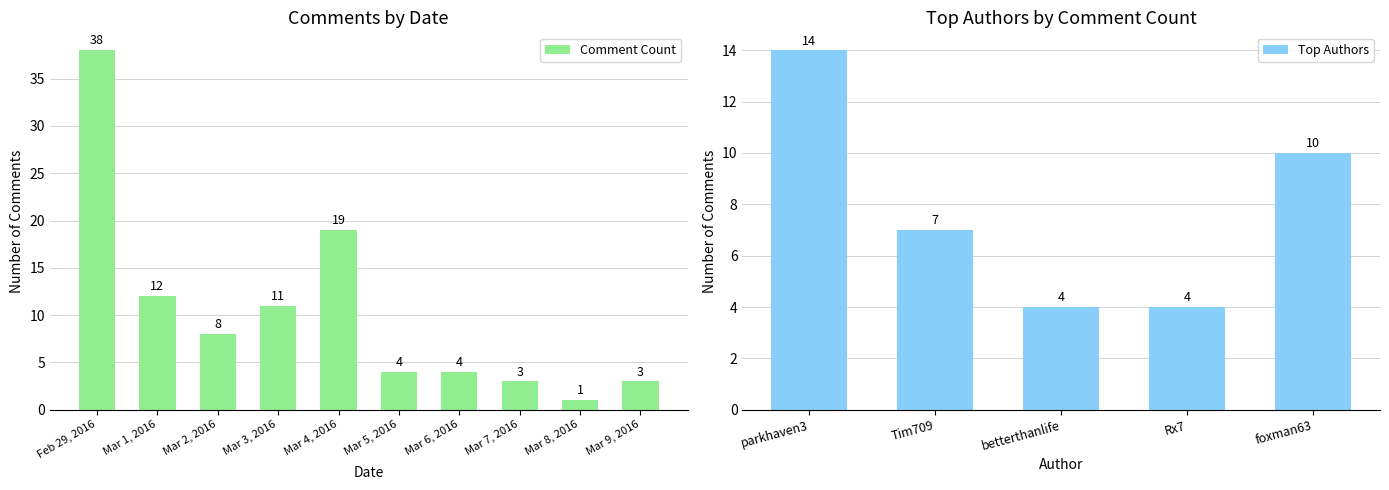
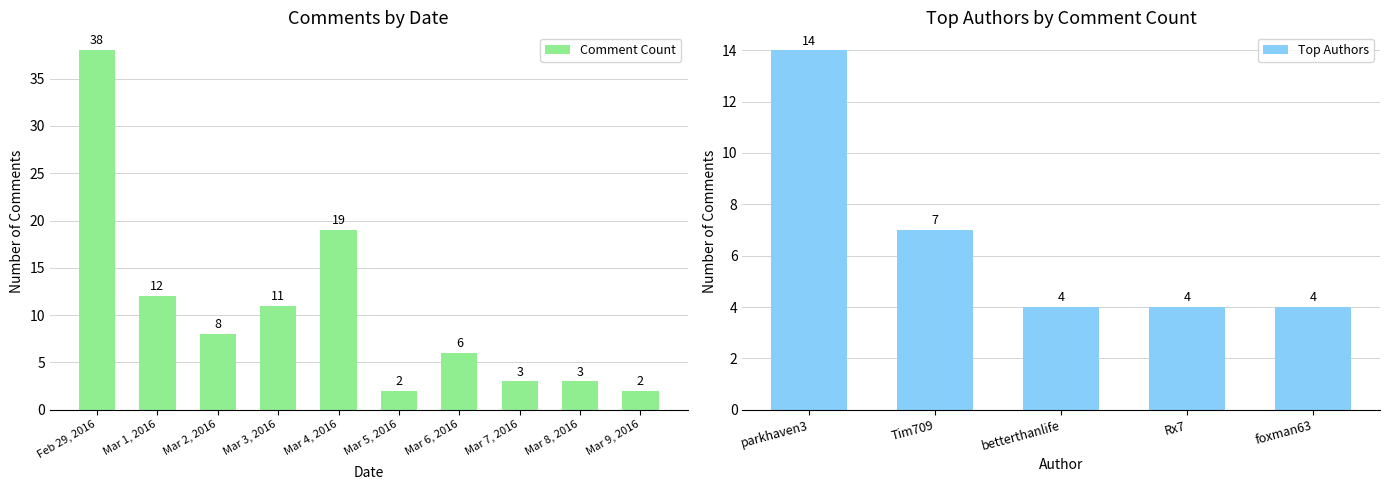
  {
    "Comments by Date": {
      "Feb 29, 2016": 38,
      "Mar 1, 2016": 12,
      "Mar 2, 2016": 8,
      "Mar 3, 2016": 11,
      "Mar 4, 2016": 19,
-     "Mar 5, 2016": 4,
-     "Mar 6, 2016": 4,
+     "Mar 5, 2016": 2,
+     "Mar 6, 2016": 6,
      "Mar 7, 2016": 3,
-     "Mar 8, 2016": 1,
-     "Mar 9, 2016": 3
+     "Mar 8, 2016": 3,
+     "Mar 9, 2016": 2
    },
    "Top Authors by Comment Count": {
      "parkhaven3": 14,
      "Tim709": 7,
      "betterthanlife": 4,
      "Rx7": 4,
-     "foxman63": 10
+     "foxman63": 4
    }
  }
